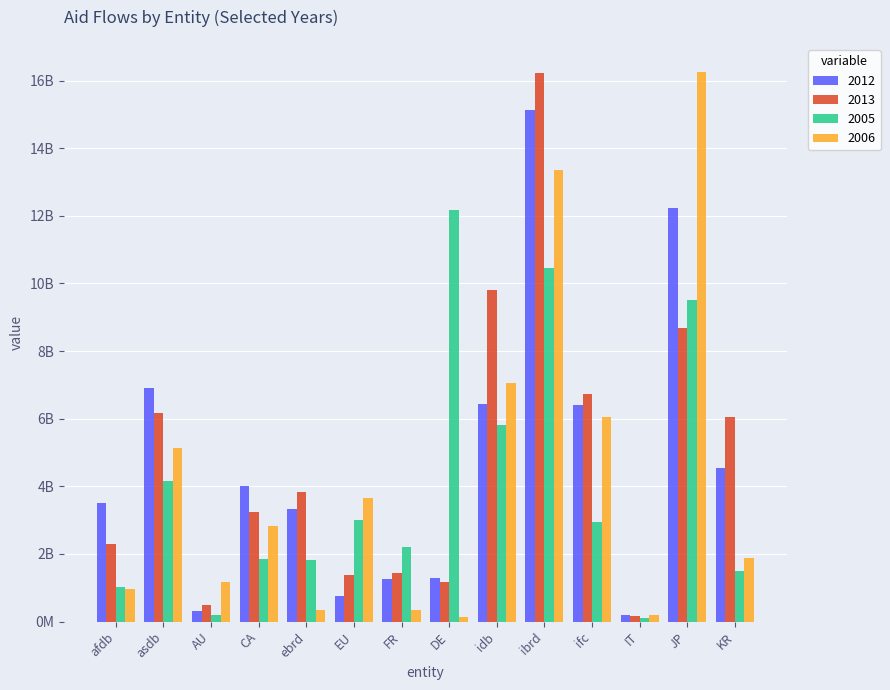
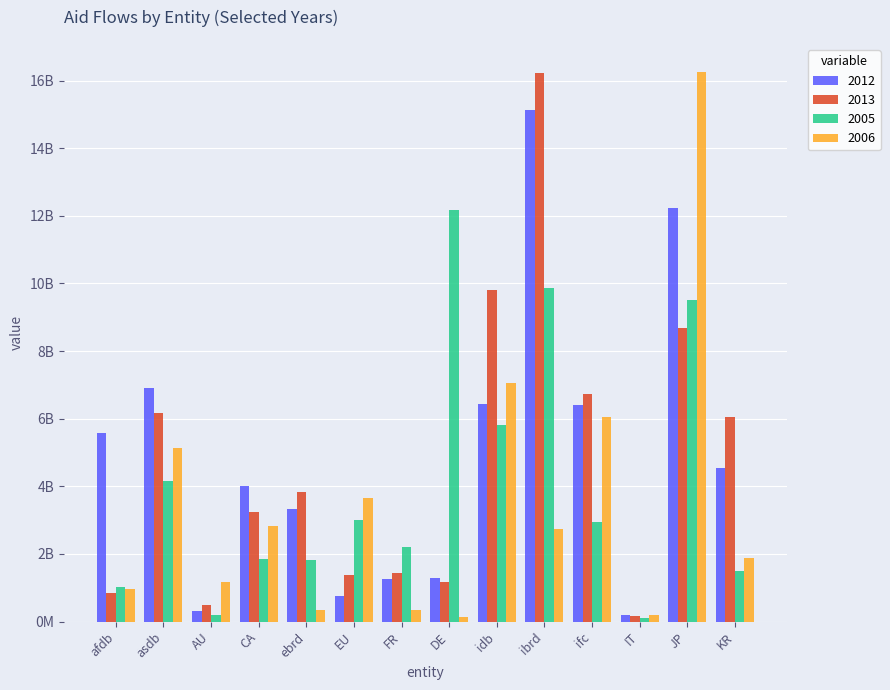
  {
    "2012": {
-     "afdb": 3500000000,
+     "afdb": 5600000000,
      "asdb": 6900000000,
      "AU": 300000000,
      "CA": 4000000000,
      "ebrd": 3300000000,
      "EU": 800000000,
      "FR": 1300000000,
      "DE": 1300000000,
      "idb": 6400000000,
      "ibrd": 15100000000,
      "ifc": 6400000000,
      "IT": 200000000,
      "JP": 12200000000,
      "KR": 4500000000
    },
    "2013": {
-     "afdb": 2300000000,
+     "afdb": 800000000,
      "asdb": 6200000000,
      "AU": 500000000,
      "CA": 3200000000,
      "ebrd": 3800000000,
      "EU": 1400000000,
      "FR": 1400000000,
      "DE": 1200000000,
      "idb": 9800000000,
      "ibrd": 16200000000,
      "ifc": 6700000000,
      "IT": 200000000,
      "JP": 8700000000,
      "KR": 6100000000
    },
    "2005": {
      "afdb": 1000000000,
      "asdb": 4100000000,
      "AU": 200000000,
      "CA": 1800000000,
      "ebrd": 1800000000,
      "EU": 3000000000,
      "FR": 2200000000,
      "DE": 12200000000,
      "idb": 5800000000,
-     "ibrd": 10500000000,
+     "ibrd": 9900000000,
      "ifc": 2900000000,
      "IT": 100000000,
      "JP": 9500000000,
      "KR": 1500000000
    },
    "2006": {
      "afdb": 1000000000,
      "asdb": 5100000000,
      "AU": 1200000000,
      "CA": 2800000000,
      "ebrd": 300000000,
      "EU": 3700000000,
      "FR": 400000000,
      "DE": 100000000,
      "idb": 7000000000,
-     "ibrd": 13400000000,
+     "ibrd": 2800000000,
      "ifc": 6000000000,
      "IT": 200000000,
      "JP": 16300000000,
      "KR": 1900000000
    }
  }
